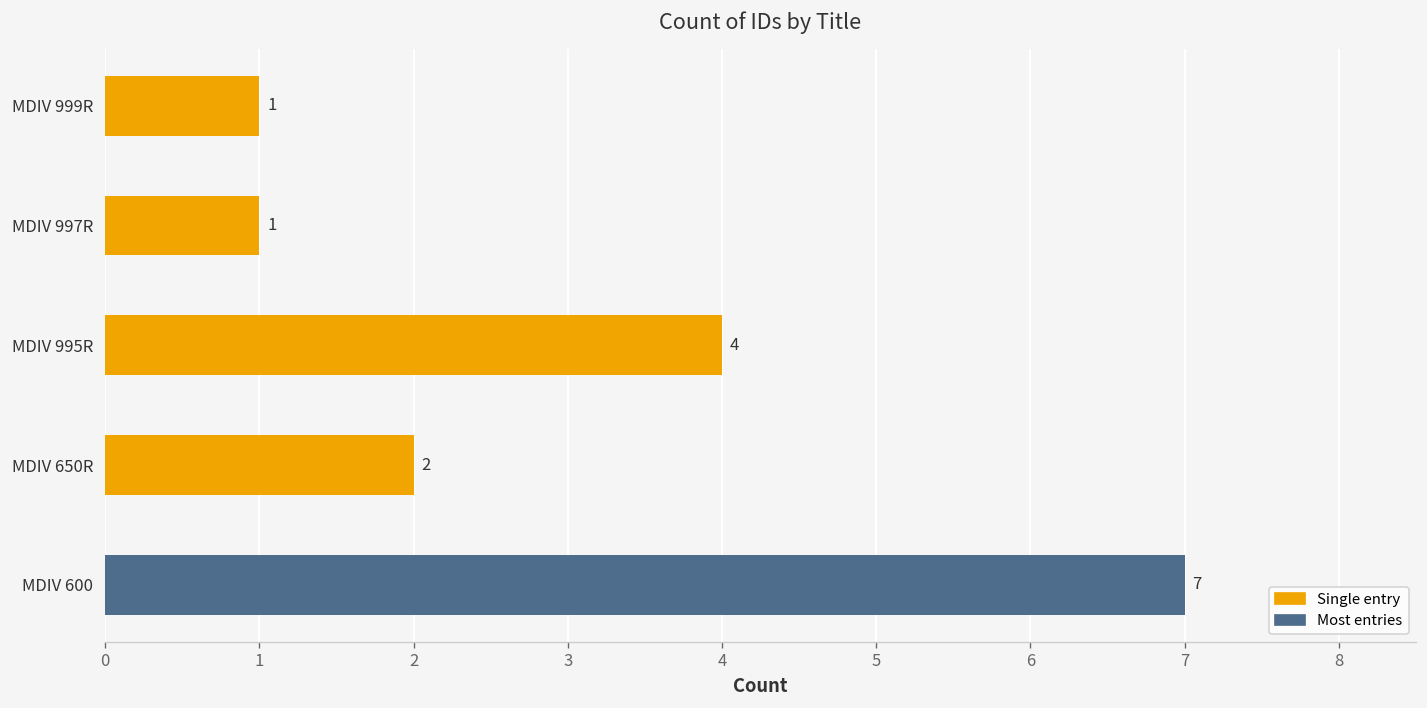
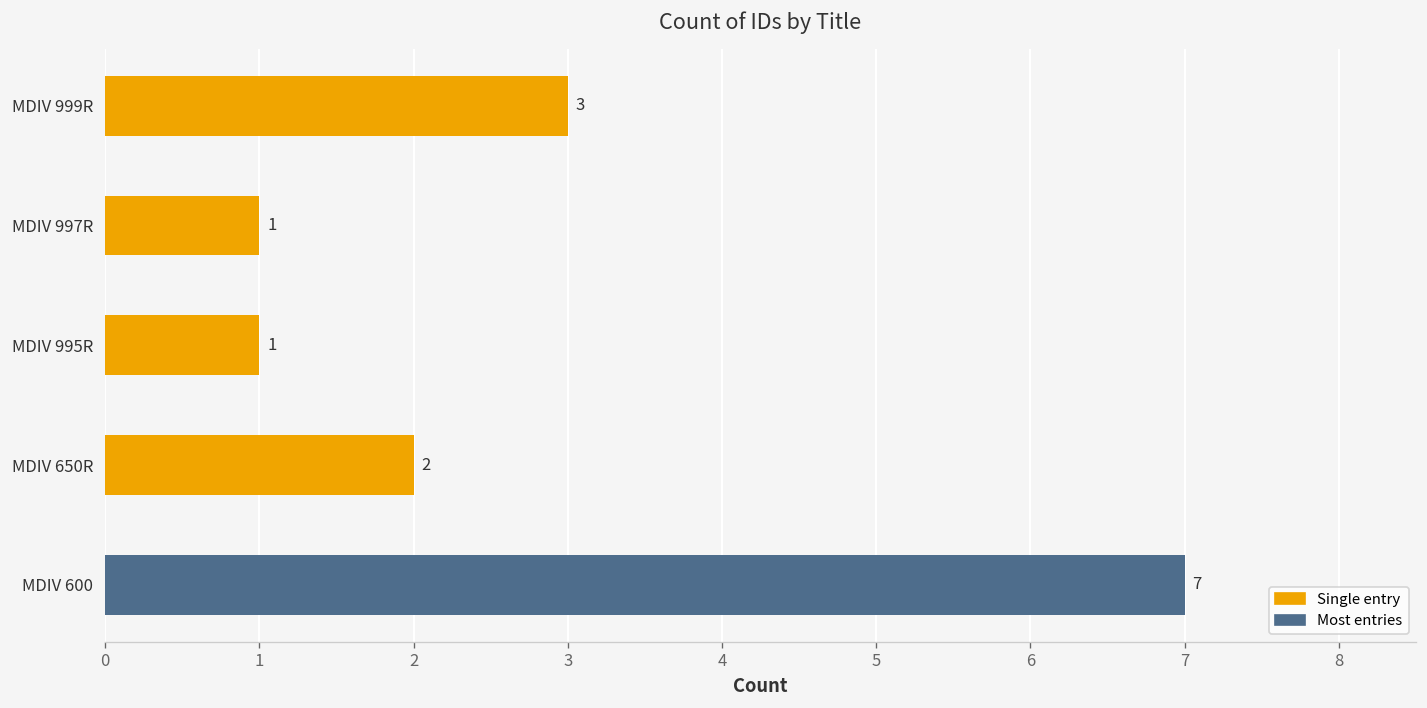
  {
-   "MDIV 999R": 1,
+   "MDIV 999R": 3,
    "MDIV 997R": 1,
-   "MDIV 995R": 4,
+   "MDIV 995R": 1,
    "MDIV 650R": 2,
    "MDIV 600": 7
  }
